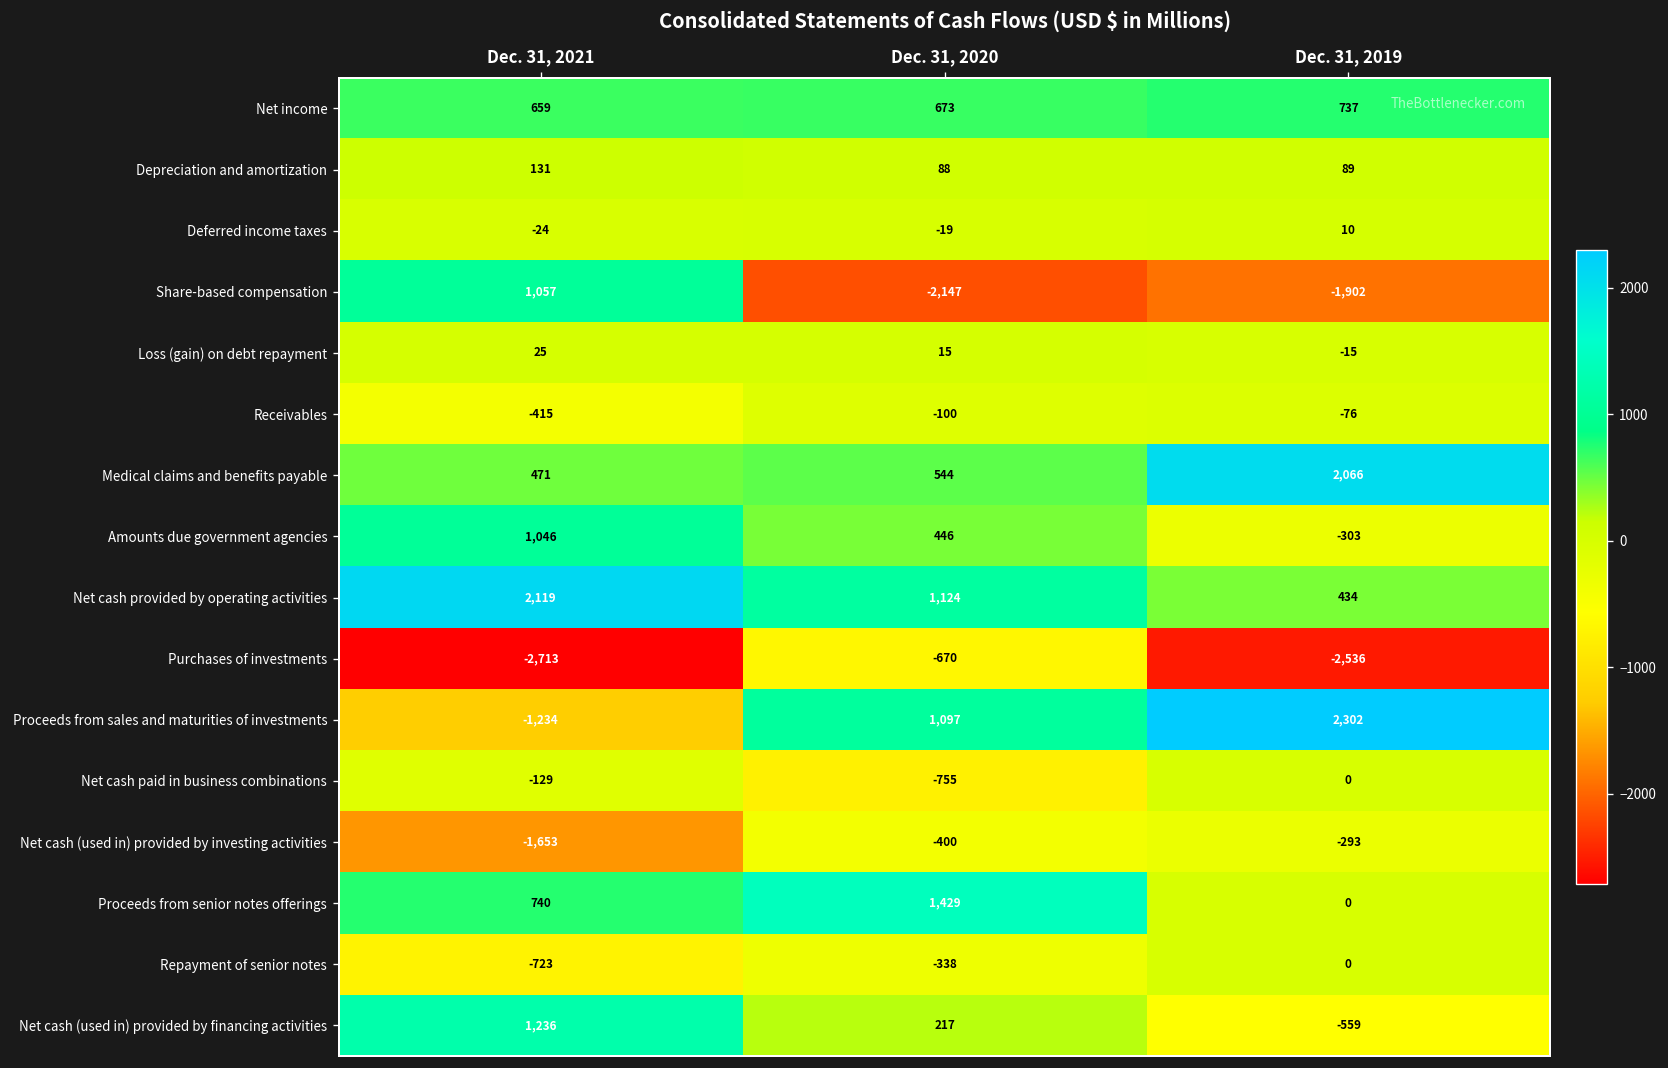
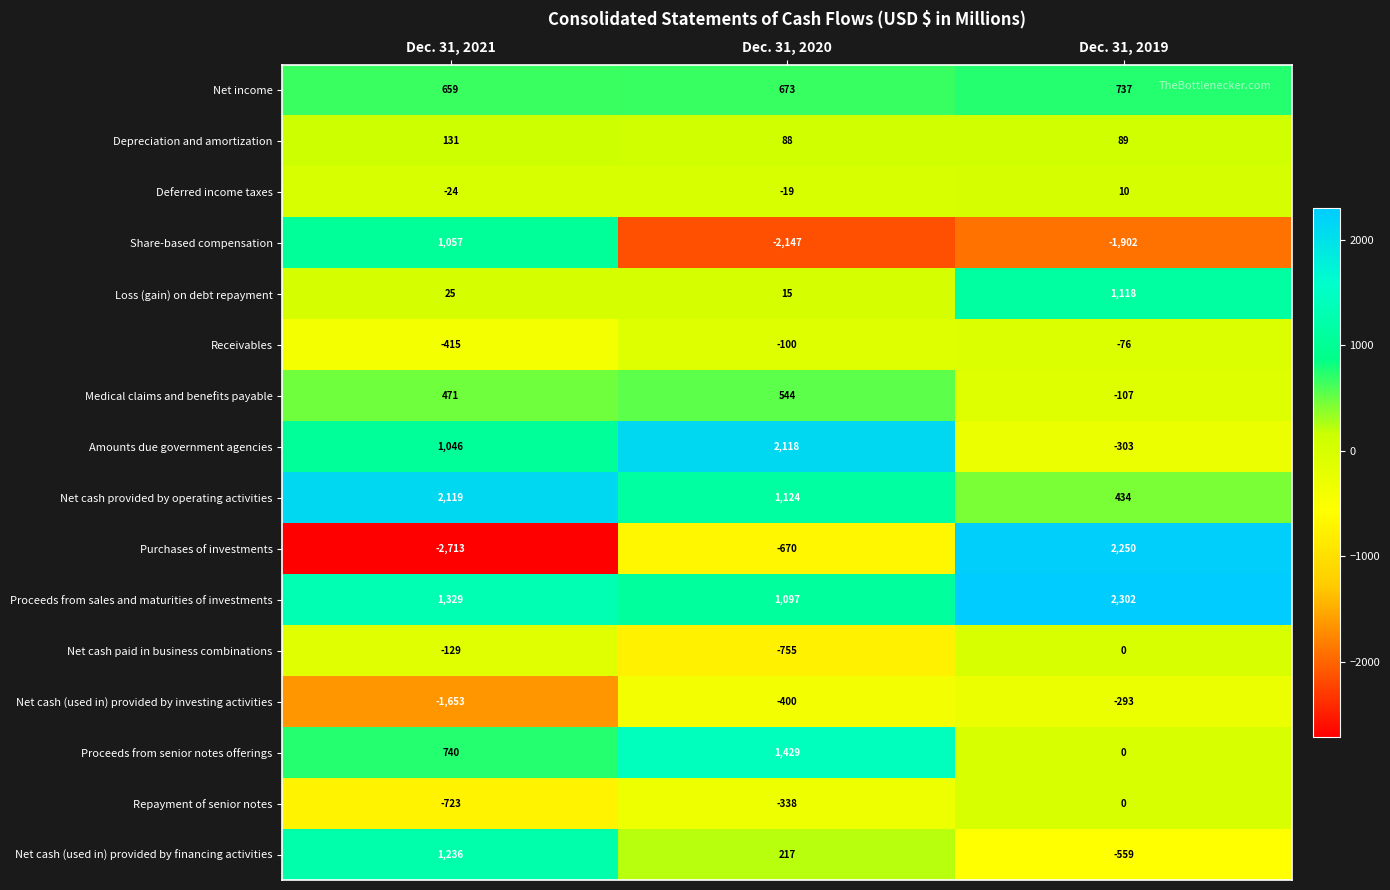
  {
    "Net income": {
      "Dec. 31, 2021": "659",
      "Dec. 31, 2020": "673"
    },
    "Depreciation and amortization": {
      "Dec. 31, 2021": "131",
      "Dec. 31, 2020": "88",
      "Dec. 31, 2019": "89"
    },
    "Deferred income taxes": {
      "Dec. 31, 2021": "-24",
      "Dec. 31, 2020": "-19",
      "Dec. 31, 2019": "10"
    },
    "Share-based compensation": {
      "Dec. 31, 2021": "1,057",
      "Dec. 31, 2020": "-2,147",
      "Dec. 31, 2019": "-1,902"
    },
    "Loss (gain) on debt repayment": {
      "Dec. 31, 2021": "25",
      "Dec. 31, 2020": "15",
-     "Dec. 31, 2019": "-15"
+     "Dec. 31, 2019": "1,118"
    },
    "Receivables": {
      "Dec. 31, 2021": "-415",
      "Dec. 31, 2020": "-100",
      "Dec. 31, 2019": "-76"
    },
    "Medical claims and benefits payable": {
      "Dec. 31, 2021": "471",
      "Dec. 31, 2020": "544",
-     "Dec. 31, 2019": "2,066"
+     "Dec. 31, 2019": "-107"
    },
    "Amounts due government agencies": {
      "Dec. 31, 2021": "1,046",
-     "Dec. 31, 2020": "446",
+     "Dec. 31, 2020": "2,118",
      "Dec. 31, 2019": "-303"
    },
    "Net cash provided by operating activities": {
      "Dec. 31, 2021": "2,119",
      "Dec. 31, 2020": "1,124",
      "Dec. 31, 2019": "434"
    },
    "Purchases of investments": {
      "Dec. 31, 2021": "-2,713",
      "Dec. 31, 2020": "-670",
-     "Dec. 31, 2019": "-2,536"
+     "Dec. 31, 2019": "2,250"
    },
    "Proceeds from sales and maturities of investments": {
-     "Dec. 31, 2021": "-1,234",
+     "Dec. 31, 2021": "1,329",
      "Dec. 31, 2020": "1,097",
      "Dec. 31, 2019": "2,302"
    },
    "Net cash paid in business combinations": {
      "Dec. 31, 2021": "-129",
      "Dec. 31, 2020": "-755",
      "Dec. 31, 2019": "0"
    },
    "Net cash (used in) provided by investing activities": {
      "Dec. 31, 2021": "-1,653",
      "Dec. 31, 2020": "-400",
      "Dec. 31, 2019": "-293"
    },
    "Proceeds from senior notes offerings": {
      "Dec. 31, 2021": "740",
      "Dec. 31, 2020": "1,429",
      "Dec. 31, 2019": "0"
    },
    "Repayment of senior notes": {
      "Dec. 31, 2021": "-723",
      "Dec. 31, 2020": "-338",
      "Dec. 31, 2019": "0"
    },
    "Net cash (used in) provided by financing activities": {
      "Dec. 31, 2021": "1,236",
      "Dec. 31, 2020": "217",
      "Dec. 31, 2019": "-559"
    }
  }
